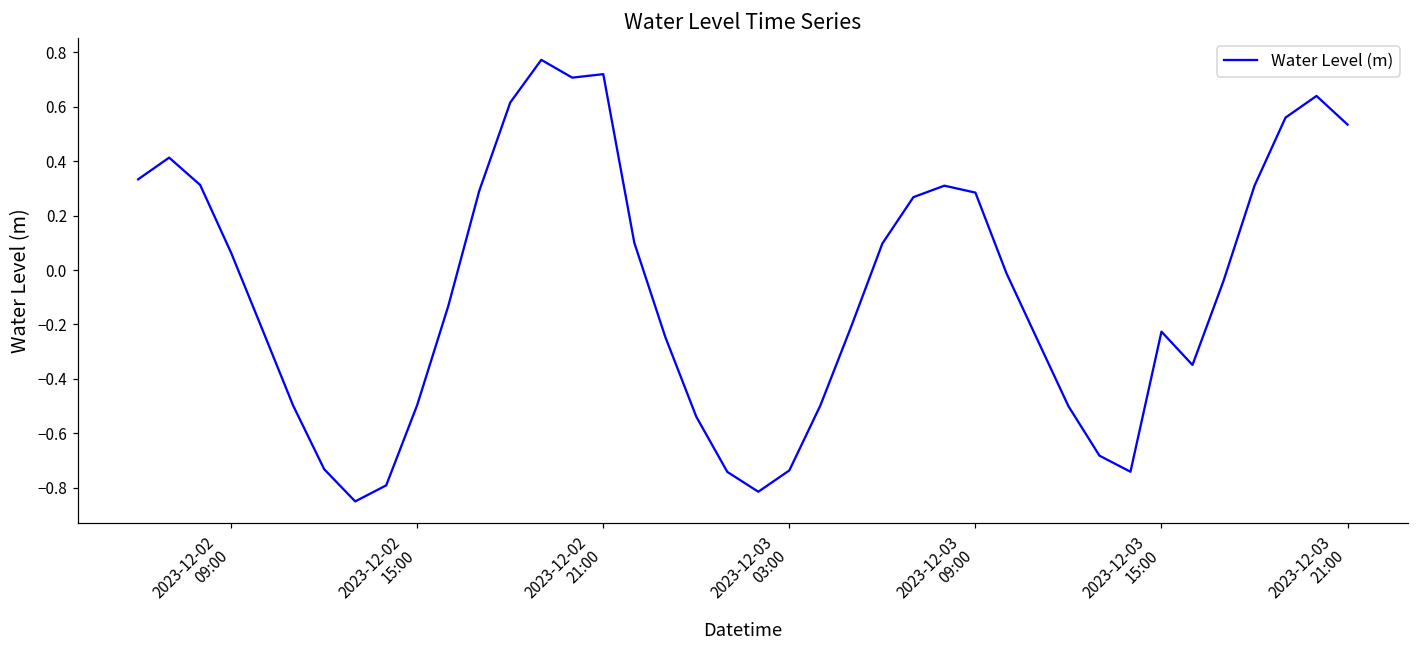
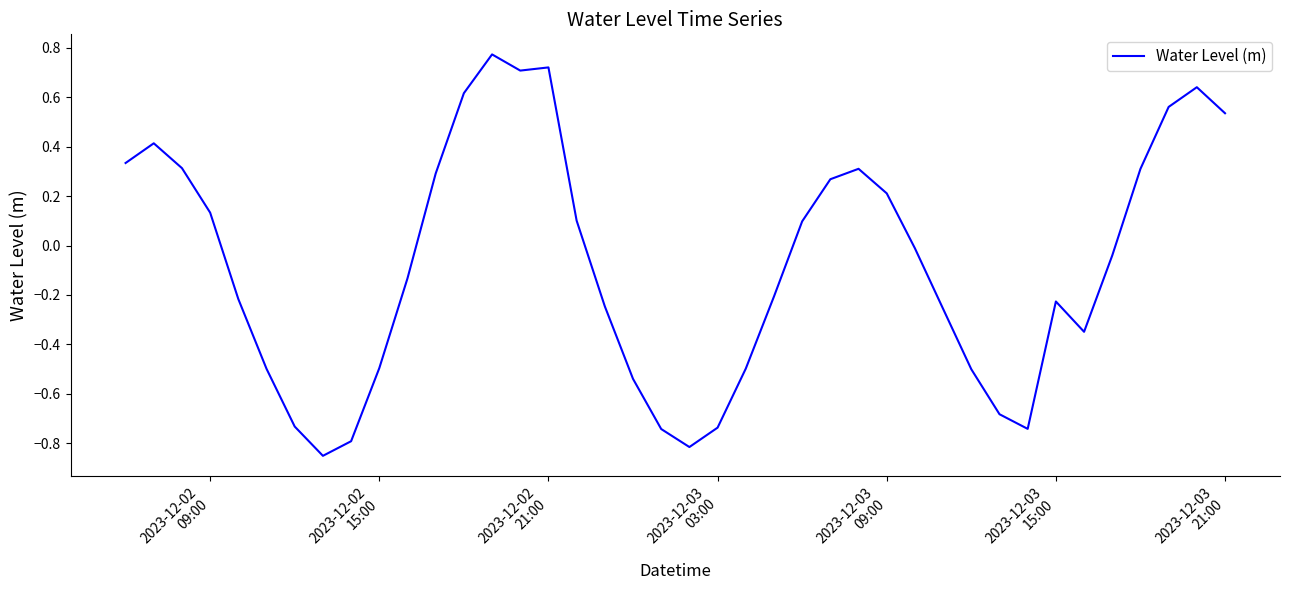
  {
-   "2023-12-02 09:00": 0.06,
+   "2023-12-02 09:00": 0.13,
    "2023-12-02 15:00": -0.50,
    "2023-12-02 21:00": 0.72,
    "2023-12-03 03:00": -0.74,
-   "2023-12-03 09:00": 0.28,
+   "2023-12-03 09:00": 0.21,
    "2023-12-03 15:00": -0.23,
    "2023-12-03 21:00": 0.54
  }
